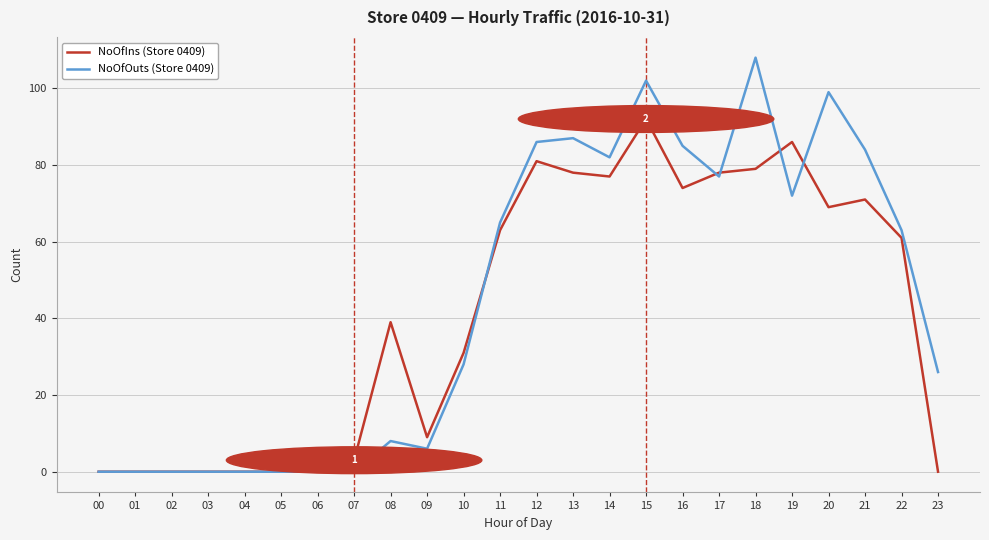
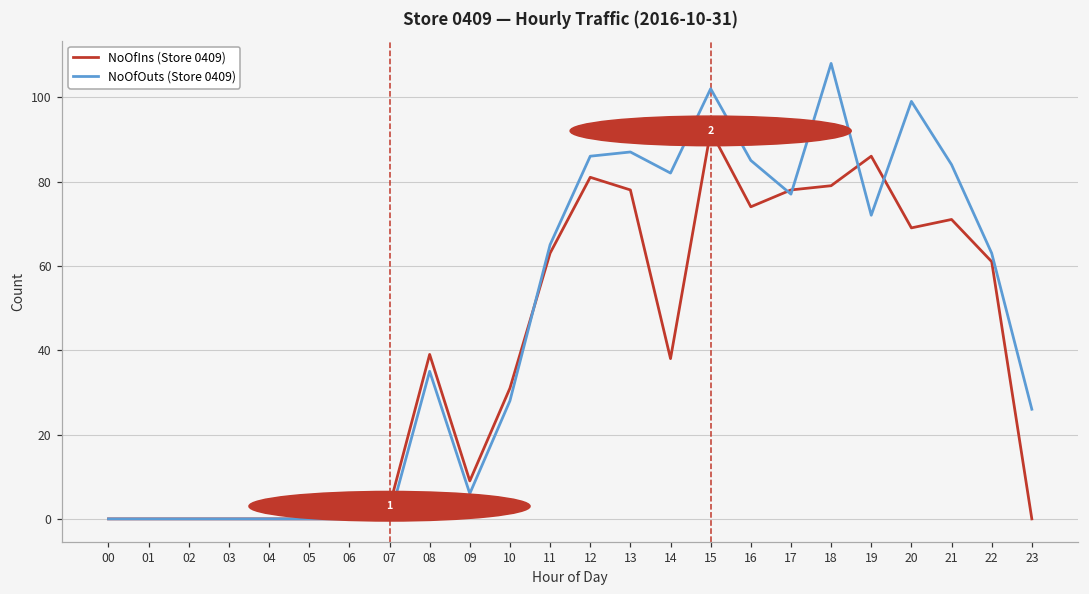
  {
    "NoOfIns (Store 0409)": {
      "08": 39,
      "09": 9,
      "10": 31,
      "11": 63,
      "12": 81,
      "13": 78,
-     "14": 77,
+     "14": 38,
      "16": 74,
      "17": 78,
      "18": 79,
      "19": 86,
      "20": 69,
      "21": 71,
      "22": 61,
      "23": 0
    },
    "NoOfOuts (Store 0409)": {
-     "08": 8,
+     "08": 35,
      "10": 28,
      "11": 65,
      "12": 86,
      "13": 87,
      "14": 82,
      "15": 102,
      "16": 85,
      "17": 77,
      "18": 108,
      "19": 72,
      "20": 99,
      "21": 84,
      "22": 63,
      "23": 26
    }
  }
